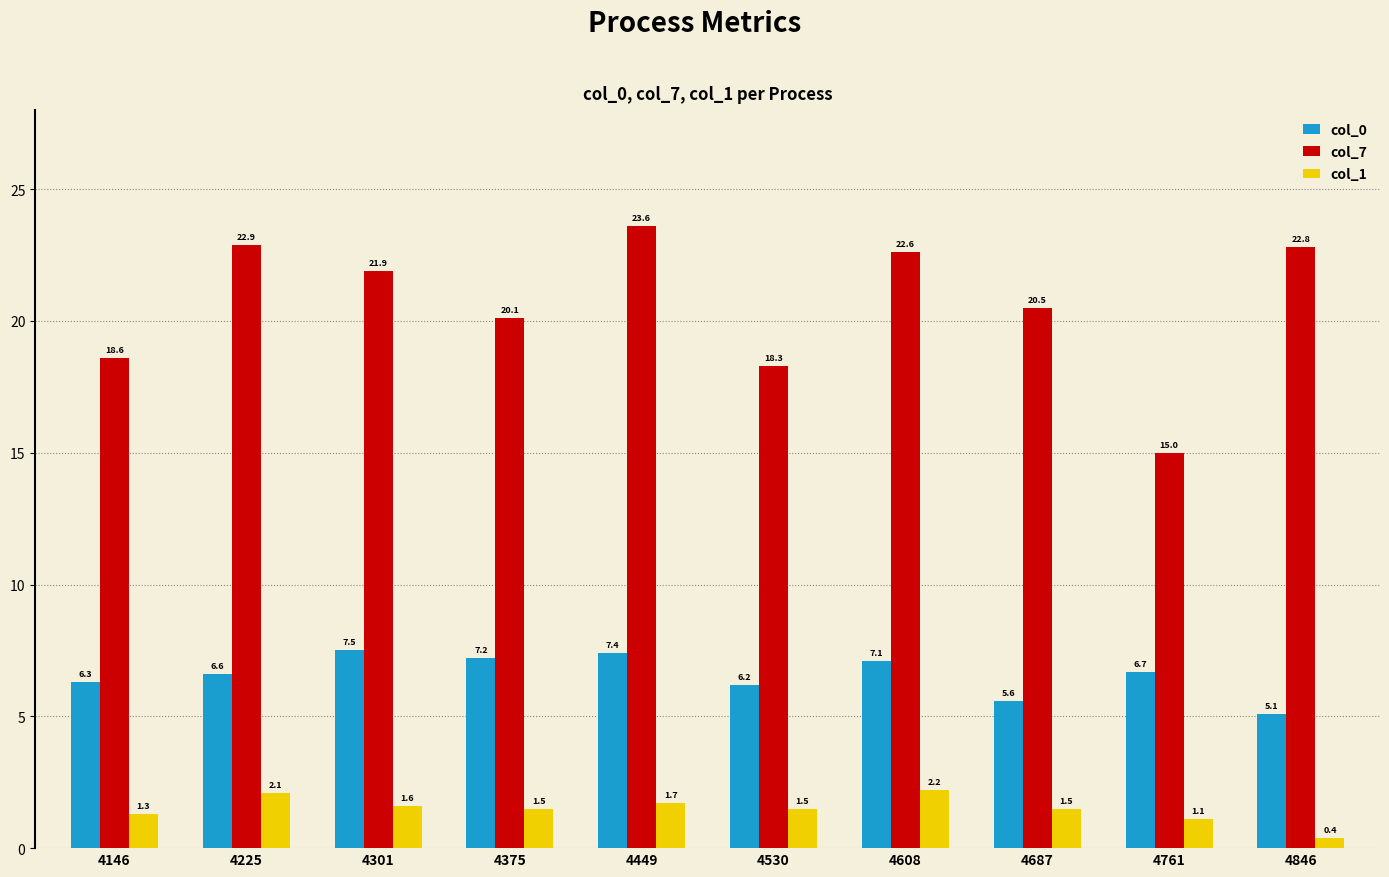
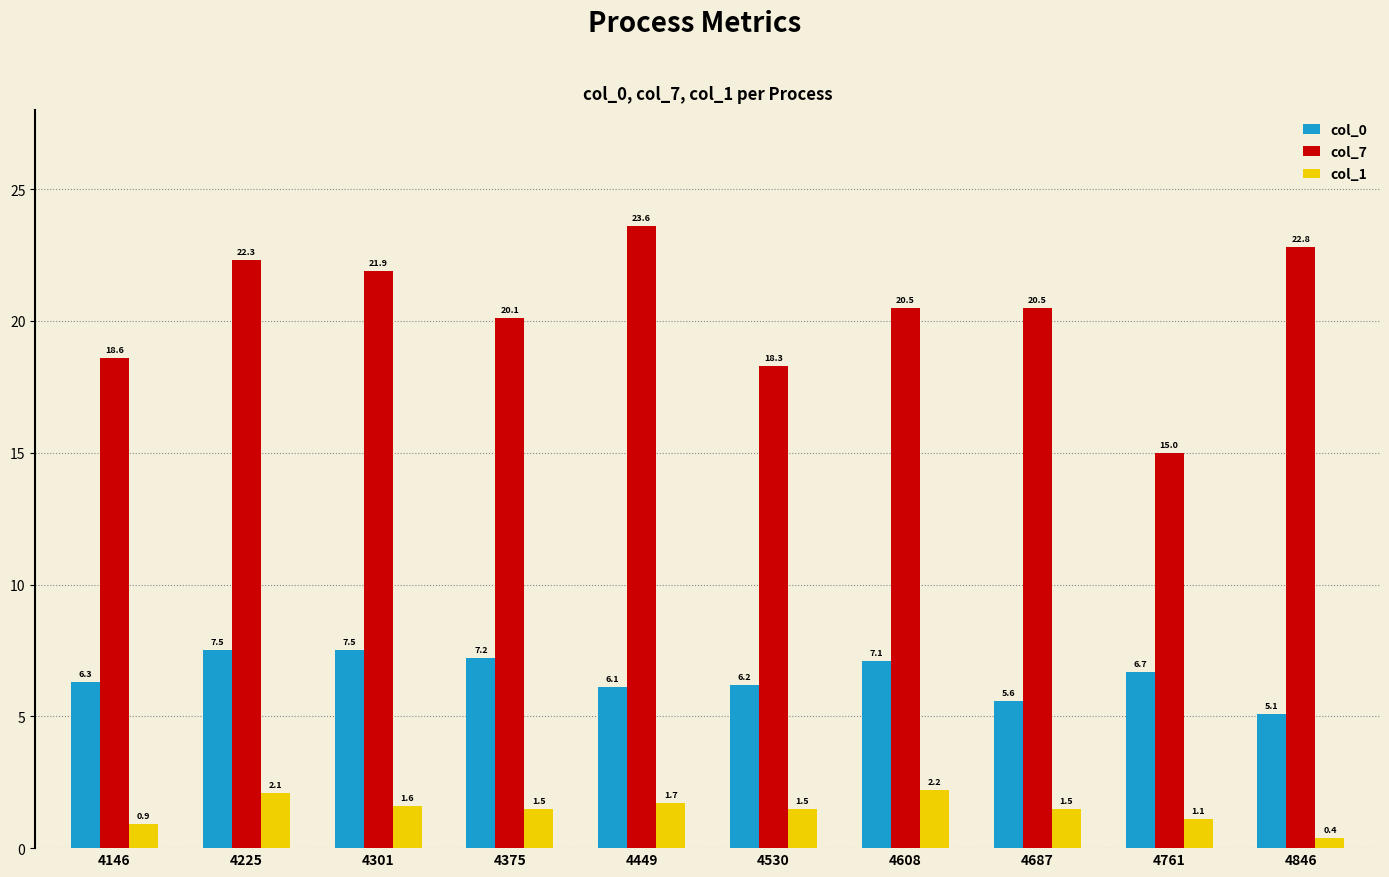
  {
    "col_0": {
      "4146": 6.3,
-     "4225": 6.6,
+     "4225": 7.5,
      "4301": 7.5,
      "4375": 7.2,
-     "4449": 7.4,
+     "4449": 6.1,
      "4530": 6.2,
      "4608": 7.1,
      "4687": 5.6,
      "4761": 6.7,
      "4846": 5.1
    },
    "col_7": {
      "4146": 18.6,
-     "4225": 22.9,
+     "4225": 22.3,
      "4301": 21.9,
      "4375": 20.1,
      "4449": 23.6,
      "4530": 18.3,
-     "4608": 22.6,
+     "4608": 20.5,
      "4687": 20.5,
      "4761": 15.0,
      "4846": 22.8
    },
    "col_1": {
-     "4146": 1.3,
+     "4146": 0.9,
      "4225": 2.1,
      "4301": 1.6,
      "4375": 1.5,
      "4449": 1.7,
      "4530": 1.5,
      "4608": 2.2,
      "4687": 1.5,
      "4761": 1.1,
      "4846": 0.4
    }
  }
